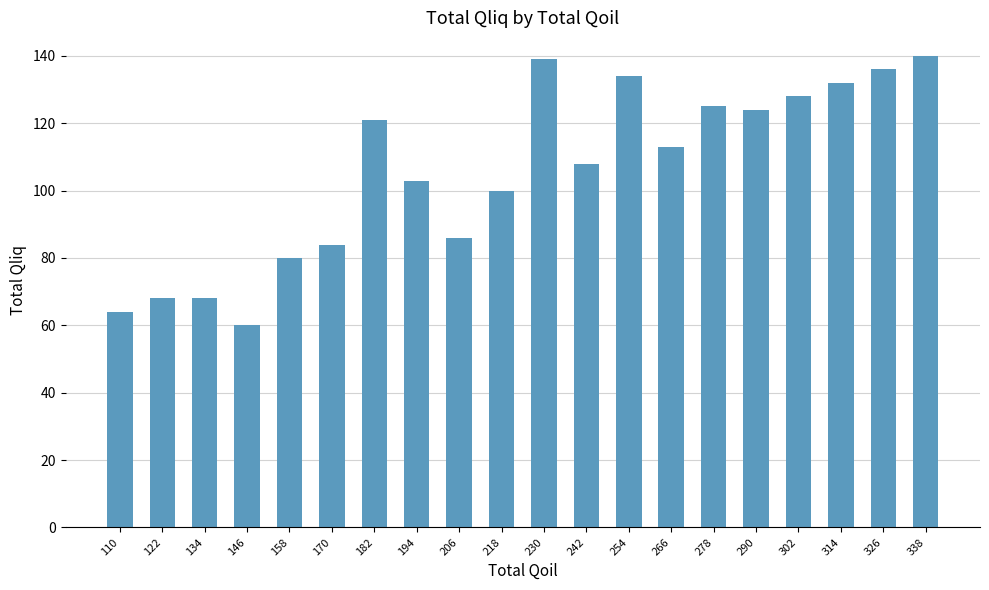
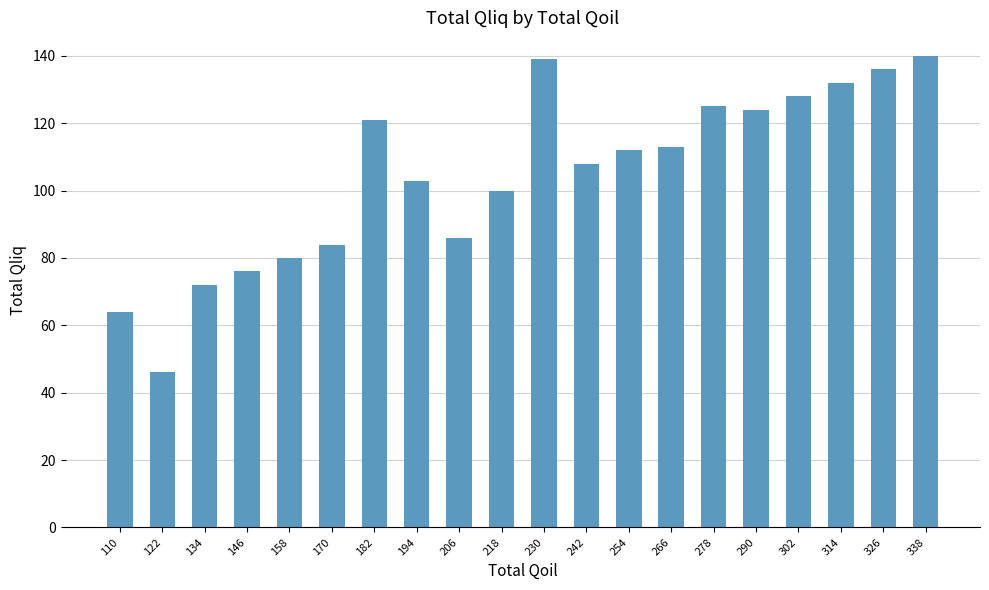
  {
    "110": 64,
-   "122": 68,
-   "134": 68,
-   "146": 60,
+   "122": 46,
+   "134": 72,
+   "146": 76,
    "158": 80,
    "170": 84,
    "182": 121,
    "194": 103,
    "206": 86,
    "218": 100,
    "230": 139,
    "242": 108,
-   "254": 134,
+   "254": 112,
    "266": 113,
    "278": 125,
    "290": 124,
    "302": 128,
    "314": 132,
    "326": 136,
    "338": 140
  }
